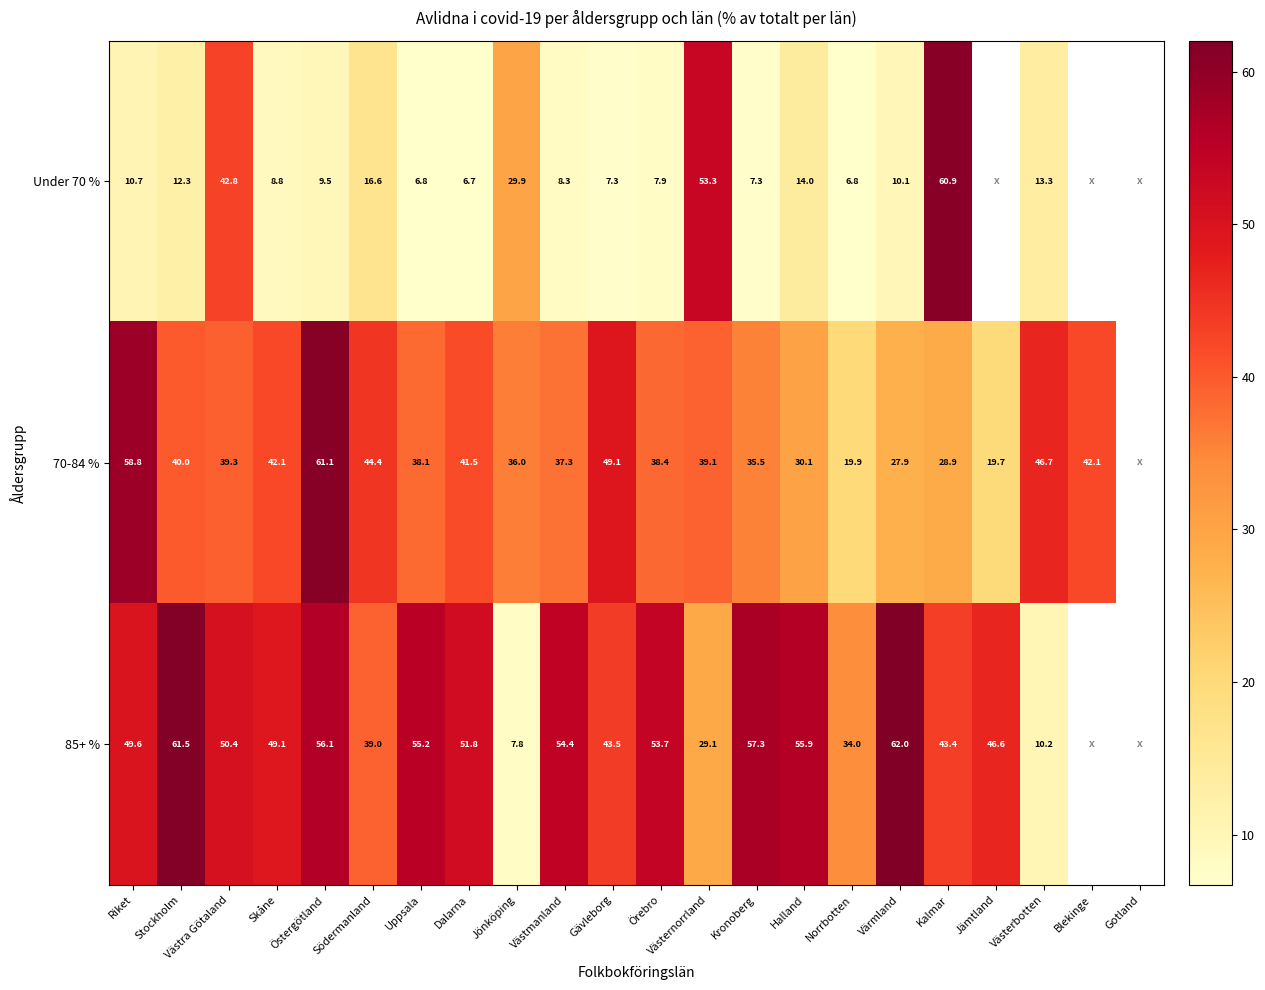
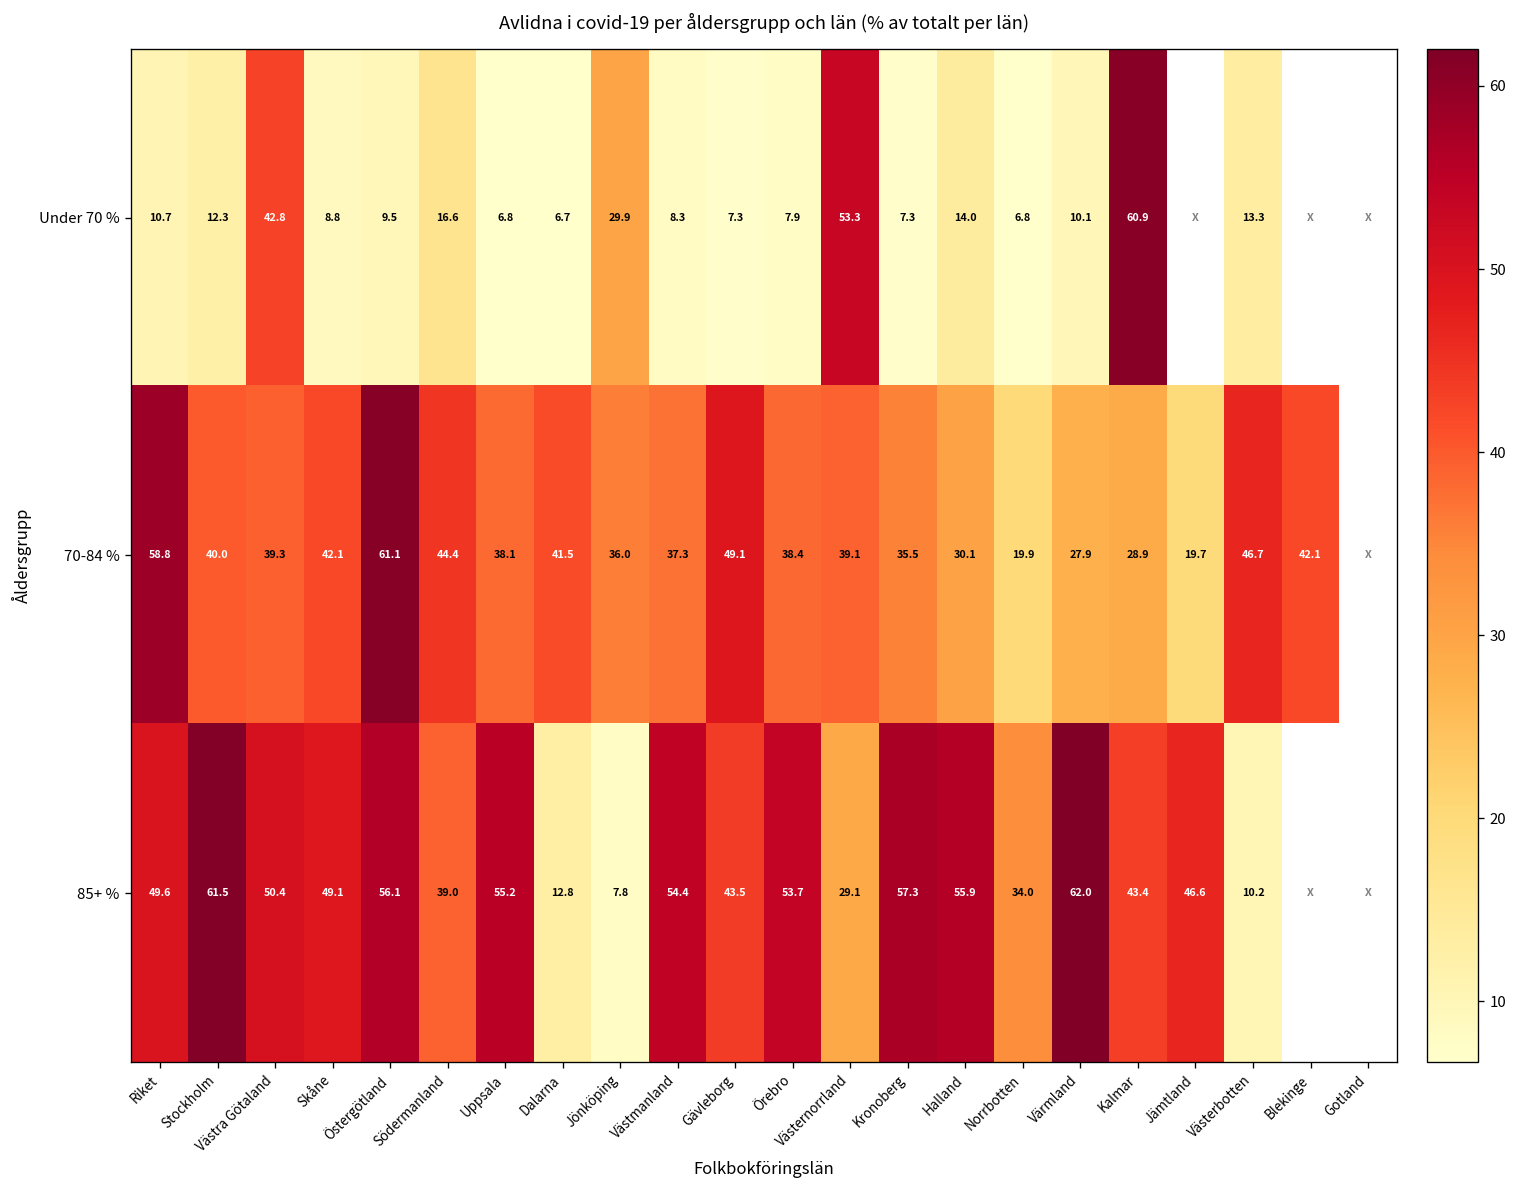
  {
    "Under 70 %": {
      "Riket": 10.7,
      "Stockholm": 12.3,
      "Västra Götaland": 42.8,
      "Skåne": 8.8,
      "Östergötland": 9.5,
      "Södermanland": 16.6,
      "Uppsala": 6.8,
      "Dalarna": 6.7,
      "Jönköping": 29.9,
      "Västmanland": 8.3,
      "Gävleborg": 7.3,
      "Örebro": 7.9,
      "Västernorrland": 53.3,
      "Kronoberg": 7.3,
      "Halland": 14.0,
      "Norrbotten": 6.8,
      "Värmland": 10.1,
      "Kalmar": 60.9,
      "Västerbotten": 13.3
    },
    "70-84 %": {
      "Riket": 58.8,
      "Stockholm": 40.0,
      "Västra Götaland": 39.3,
      "Skåne": 42.1,
      "Östergötland": 61.1,
      "Södermanland": 44.4,
      "Uppsala": 38.1,
      "Dalarna": 41.5,
      "Jönköping": 36.0,
      "Västmanland": 37.3,
      "Gävleborg": 49.1,
      "Örebro": 38.4,
      "Västernorrland": 39.1,
      "Kronoberg": 35.5,
      "Halland": 30.1,
      "Norrbotten": 19.9,
      "Värmland": 27.9,
      "Kalmar": 28.9,
      "Jämtland": 19.7,
      "Västerbotten": 46.7,
      "Blekinge": 42.1
    },
    "85+ %": {
      "Riket": 49.6,
      "Stockholm": 61.5,
      "Västra Götaland": 50.4,
      "Skåne": 49.1,
      "Östergötland": 56.1,
      "Södermanland": 39.0,
      "Uppsala": 55.2,
-     "Dalarna": 51.8,
+     "Dalarna": 12.8,
      "Jönköping": 7.8,
      "Västmanland": 54.4,
      "Gävleborg": 43.5,
      "Örebro": 53.7,
      "Västernorrland": 29.1,
      "Kronoberg": 57.3,
      "Halland": 55.9,
      "Norrbotten": 34.0,
      "Värmland": 62.0,
      "Kalmar": 43.4,
      "Jämtland": 46.6,
      "Västerbotten": 10.2
    }
  }
